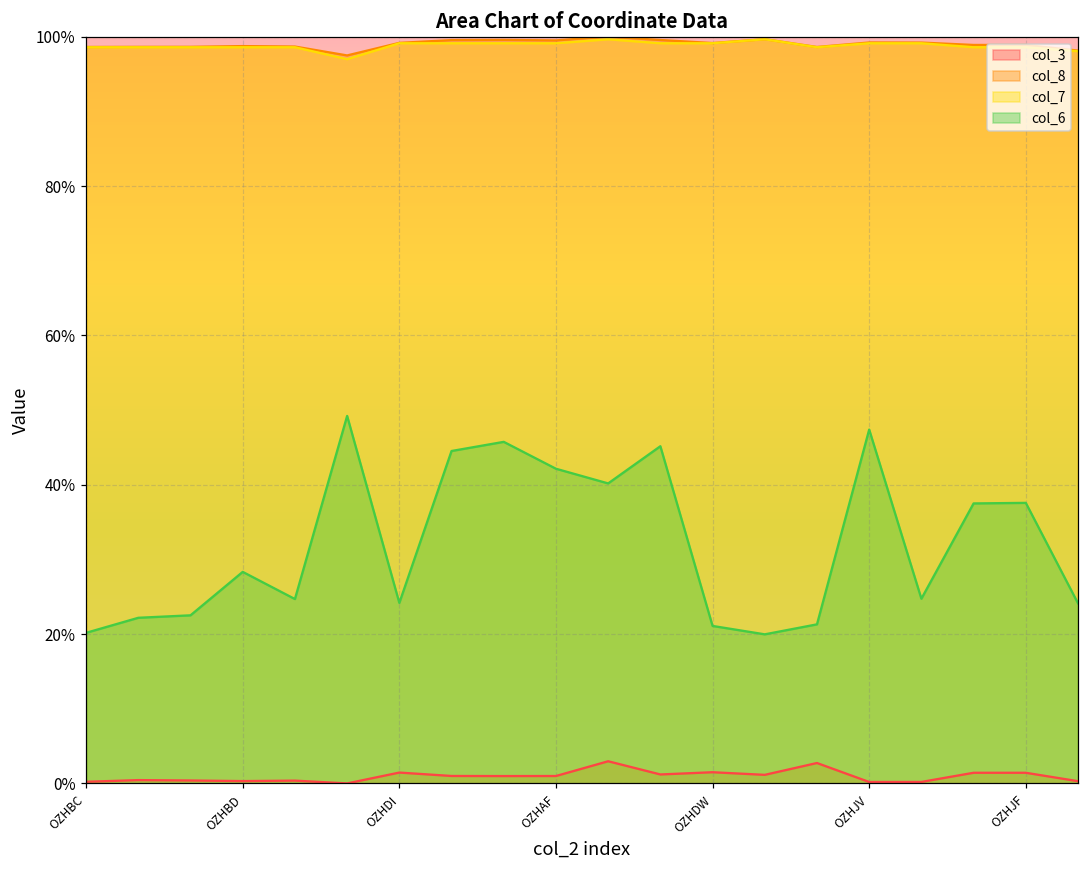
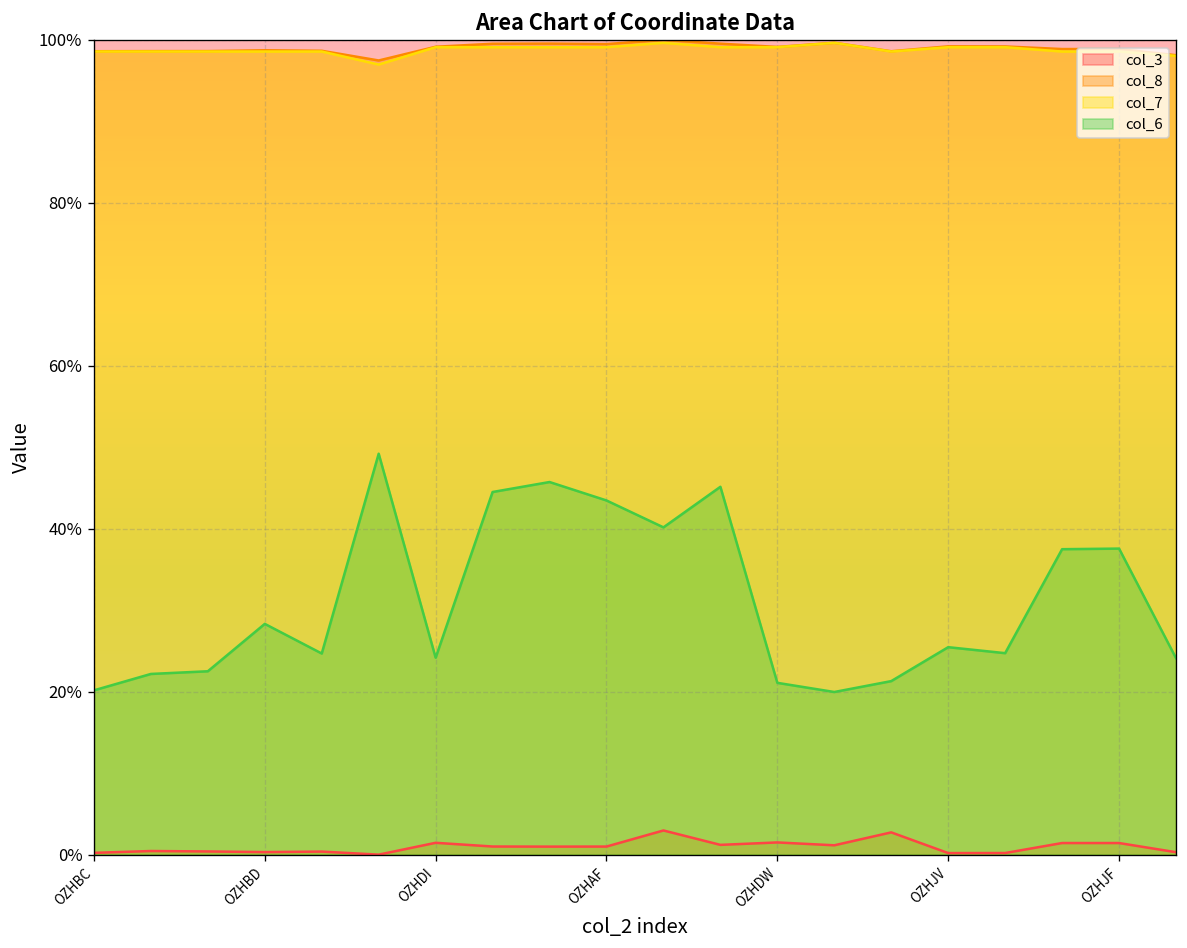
  {
    "col_6": {
      "OZHBC": "20%",
      "OZHBD": "28%",
      "OZHDI": "24%",
-     "OZHAF": "42%",
+     "OZHAF": "43%",
      "OZHDW": "21%",
-     "OZHJV": "47%",
+     "OZHJV": "25%",
      "OZHJF": "38%"
    }
  }
